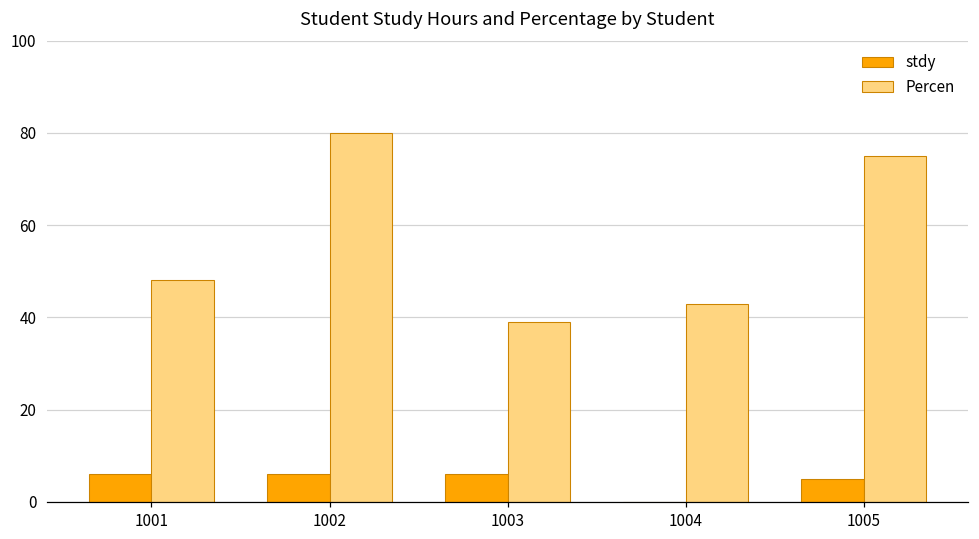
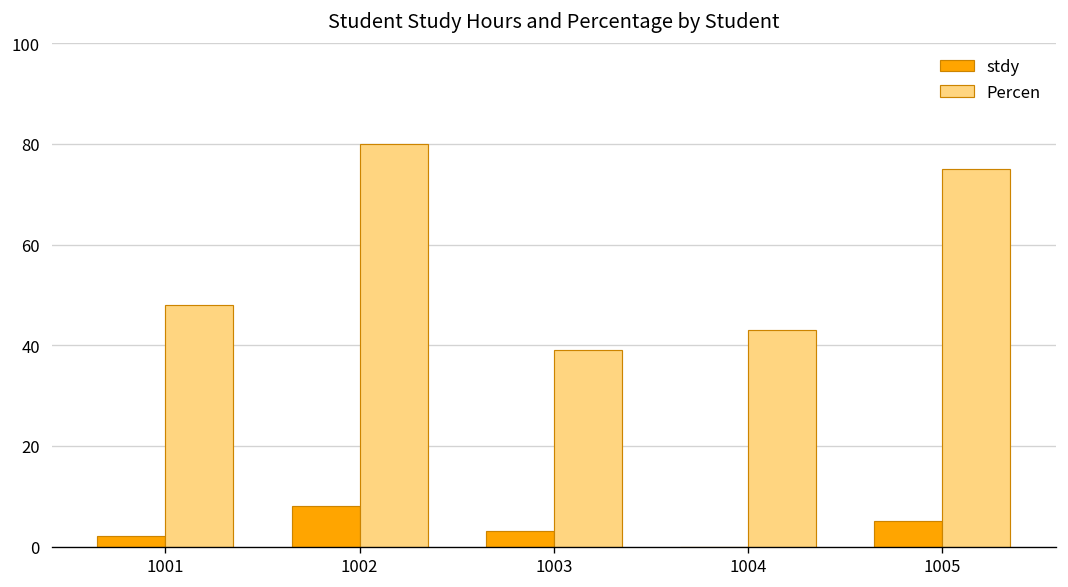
  {
    "stdy": {
-     "1001": 6,
-     "1002": 6,
-     "1003": 6,
+     "1001": 2,
+     "1002": 8,
+     "1003": 3,
      "1004": 0,
      "1005": 5
    },
    "Percen": {
      "1001": 48,
      "1002": 80,
      "1003": 39,
      "1004": 43,
      "1005": 75
    }
  }
